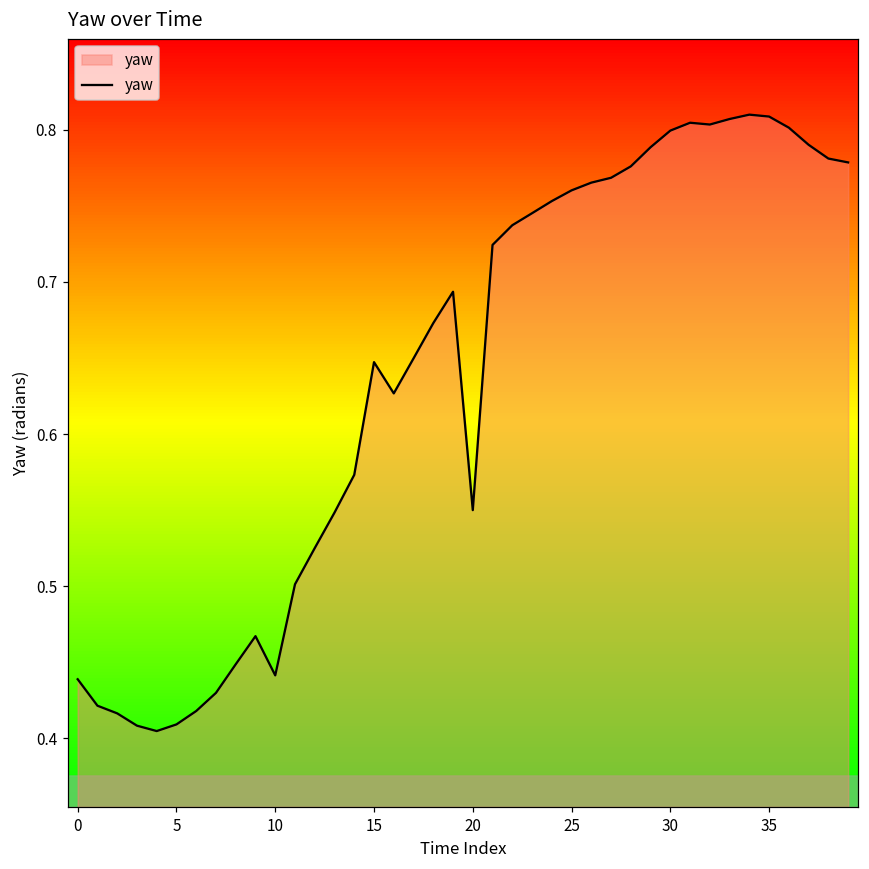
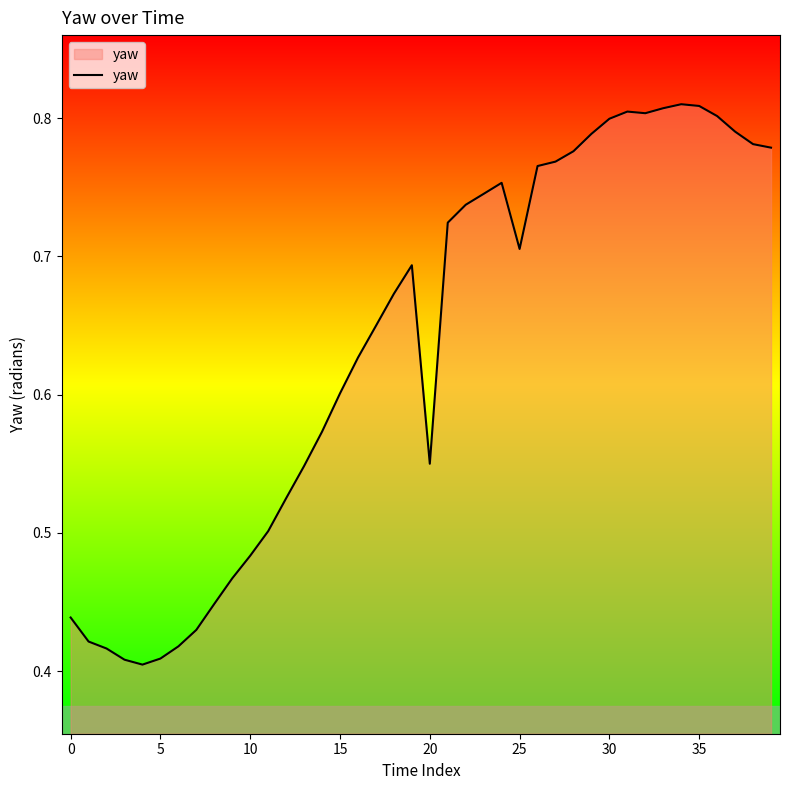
  {
    "0": 0.439,
    "5": 0.409,
-   "10": 0.441,
-   "15": 0.647,
+   "10": 0.483,
+   "15": 0.601,
    "20": 0.550,
-   "25": 0.760,
+   "25": 0.705,
    "30": 0.800,
    "35": 0.809
  }
